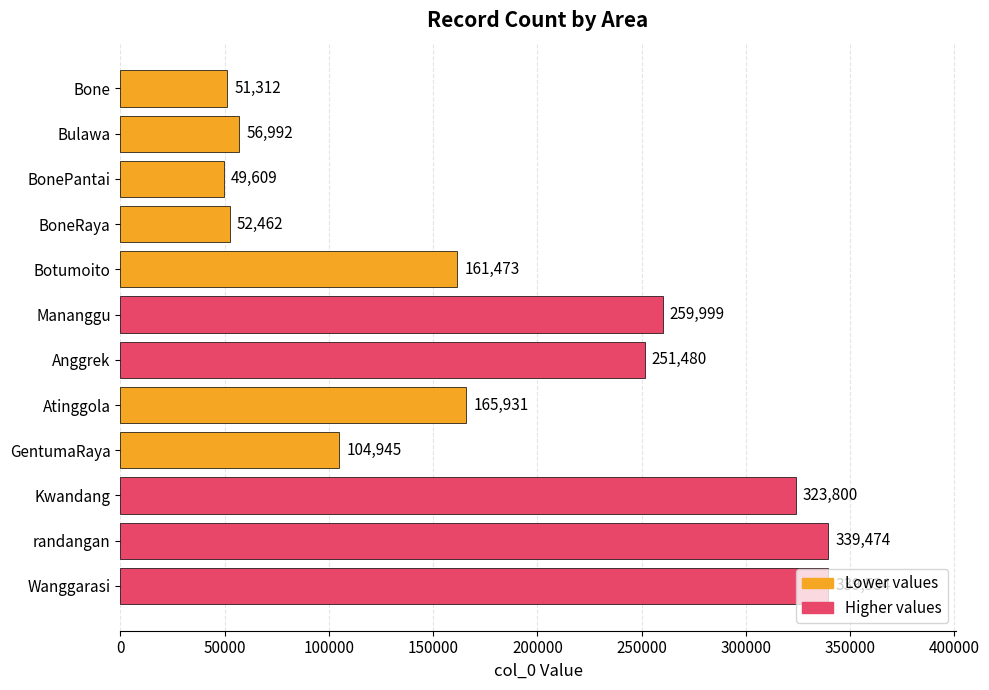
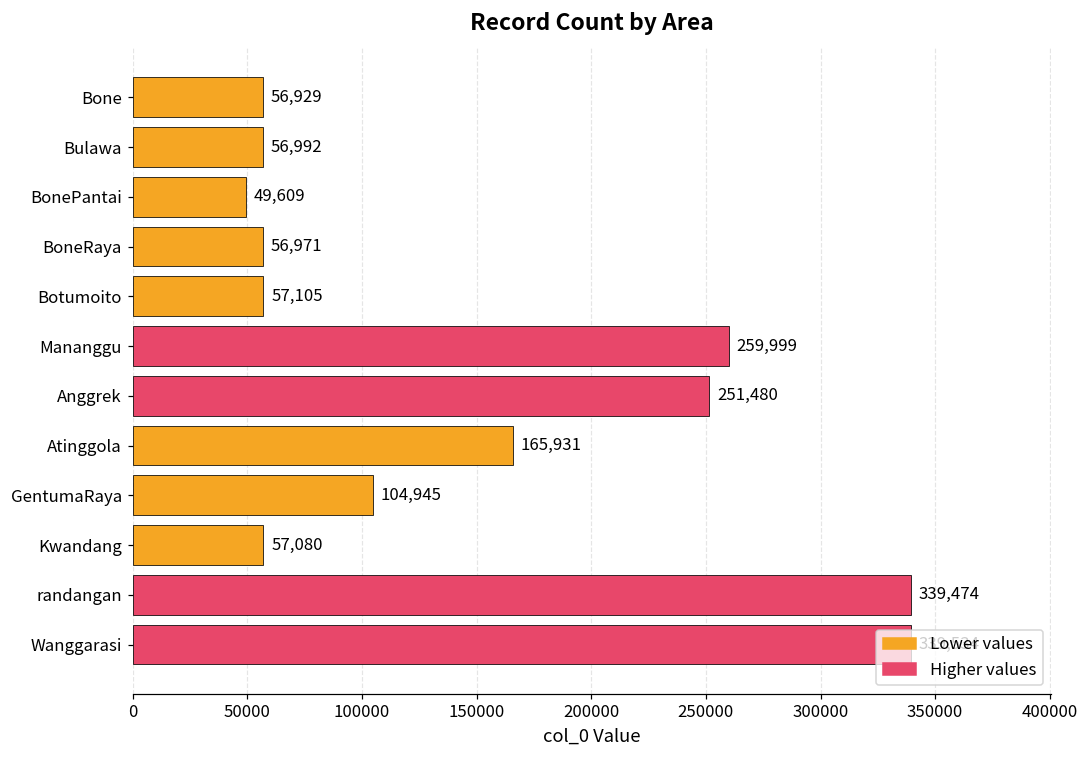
  {
-   "Bone": "51,312",
+   "Bone": "56,929",
    "Bulawa": "56,992",
    "BonePantai": "49,609",
-   "BoneRaya": "52,462",
-   "Botumoito": "161,473",
+   "BoneRaya": "56,971",
+   "Botumoito": "57,105",
    "Mananggu": "259,999",
    "Anggrek": "251,480",
    "Atinggola": "165,931",
    "GentumaRaya": "104,945",
-   "Kwandang": "323,800",
+   "Kwandang": "57,080",
    "randangan": "339,474"
  }
